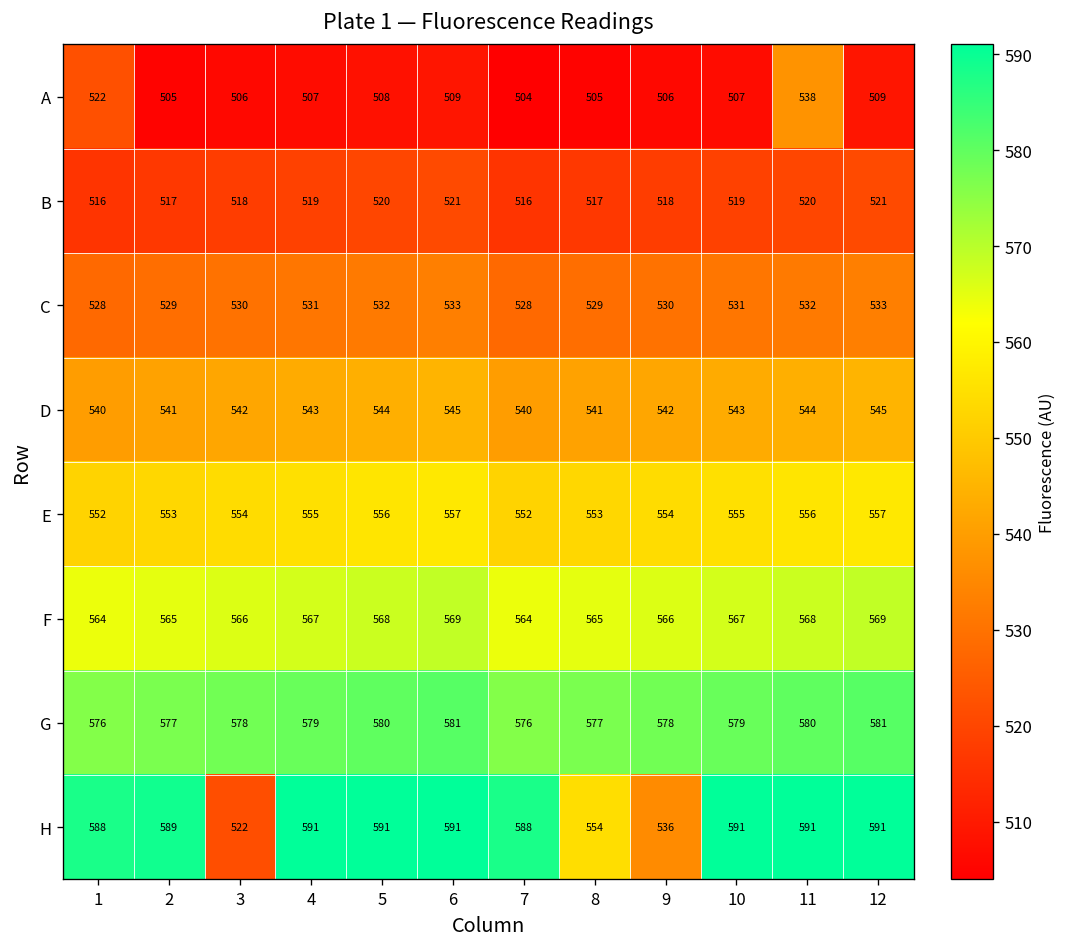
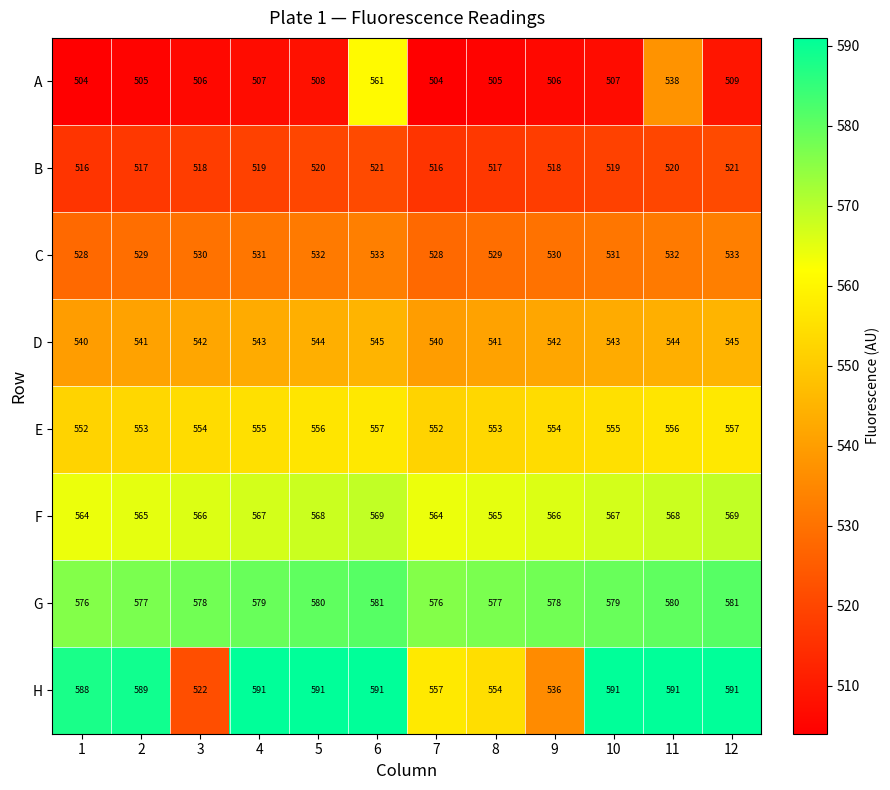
  {
    "A": {
-     "1": 522,
+     "1": 504,
      "2": 505,
      "3": 506,
      "4": 507,
      "5": 508,
-     "6": 509,
+     "6": 561,
      "7": 504,
      "8": 505,
      "9": 506,
      "10": 507,
      "11": 538,
      "12": 509
    },
    "B": {
      "1": 516,
      "2": 517,
      "3": 518,
      "4": 519,
      "5": 520,
      "6": 521,
      "7": 516,
      "8": 517,
      "9": 518,
      "10": 519,
      "11": 520,
      "12": 521
    },
    "C": {
      "1": 528,
      "2": 529,
      "3": 530,
      "4": 531,
      "5": 532,
      "6": 533,
      "7": 528,
      "8": 529,
      "9": 530,
      "10": 531,
      "11": 532,
      "12": 533
    },
    "D": {
      "1": 540,
      "2": 541,
      "3": 542,
      "4": 543,
      "5": 544,
      "6": 545,
      "7": 540,
      "8": 541,
      "9": 542,
      "10": 543,
      "11": 544,
      "12": 545
    },
    "E": {
      "1": 552,
      "2": 553,
      "3": 554,
      "4": 555,
      "5": 556,
      "6": 557,
      "7": 552,
      "8": 553,
      "9": 554,
      "10": 555,
      "11": 556,
      "12": 557
    },
    "F": {
      "1": 564,
      "2": 565,
      "3": 566,
      "4": 567,
      "5": 568,
      "6": 569,
      "7": 564,
      "8": 565,
      "9": 566,
      "10": 567,
      "11": 568,
      "12": 569
    },
    "G": {
      "1": 576,
      "2": 577,
      "3": 578,
      "4": 579,
      "5": 580,
      "6": 581,
      "7": 576,
      "8": 577,
      "9": 578,
      "10": 579,
      "11": 580,
      "12": 581
    },
    "H": {
      "1": 588,
      "2": 589,
      "3": 522,
      "4": 591,
      "5": 591,
      "6": 591,
-     "7": 588,
+     "7": 557,
      "8": 554,
      "9": 536,
      "10": 591,
      "11": 591,
      "12": 591
    }
  }
